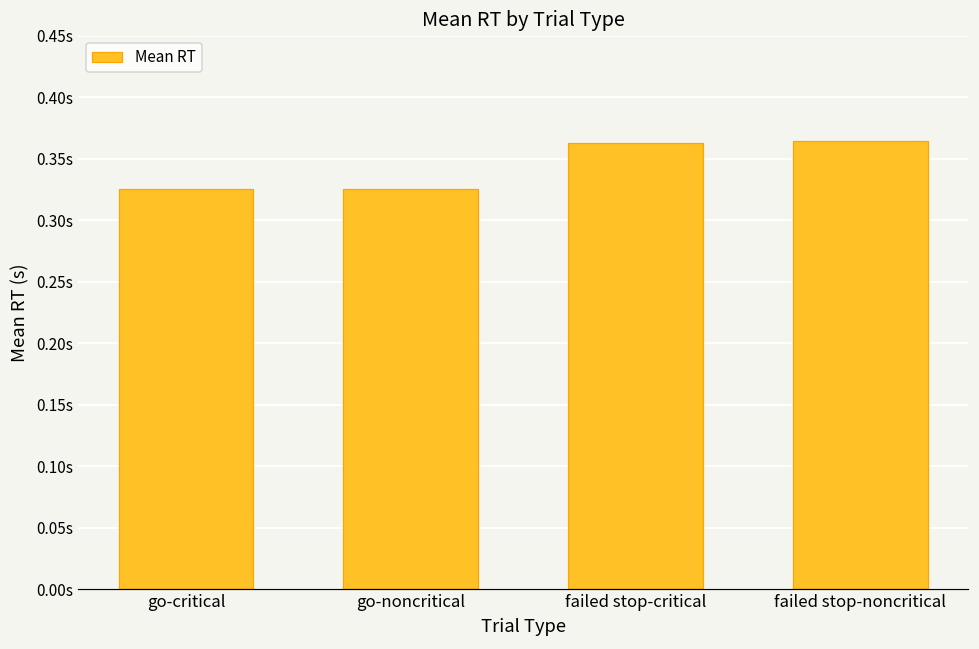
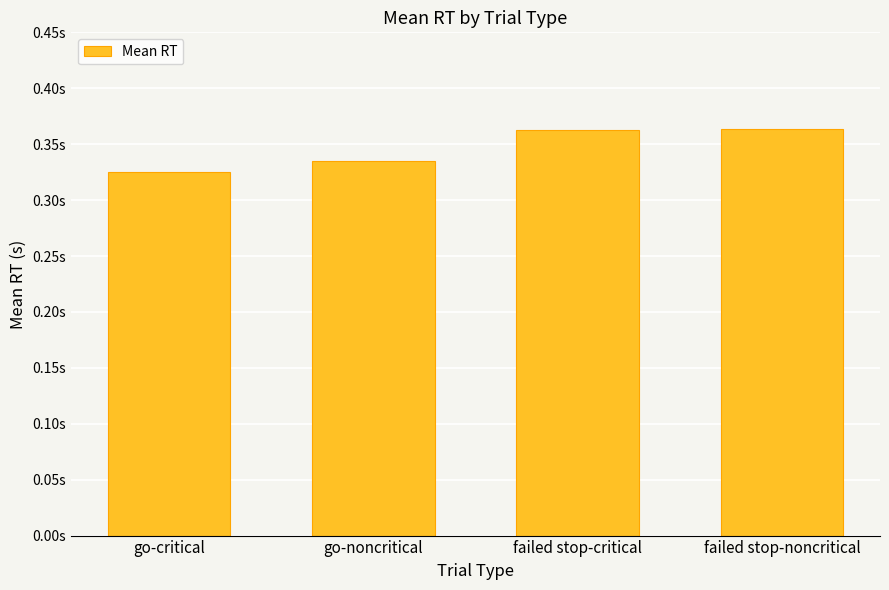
  {
    "go-critical": "0.325s",
-   "go-noncritical": "0.325s",
+   "go-noncritical": "0.335s",
    "failed stop-critical": "0.363s",
    "failed stop-noncritical": "0.364s"
  }
